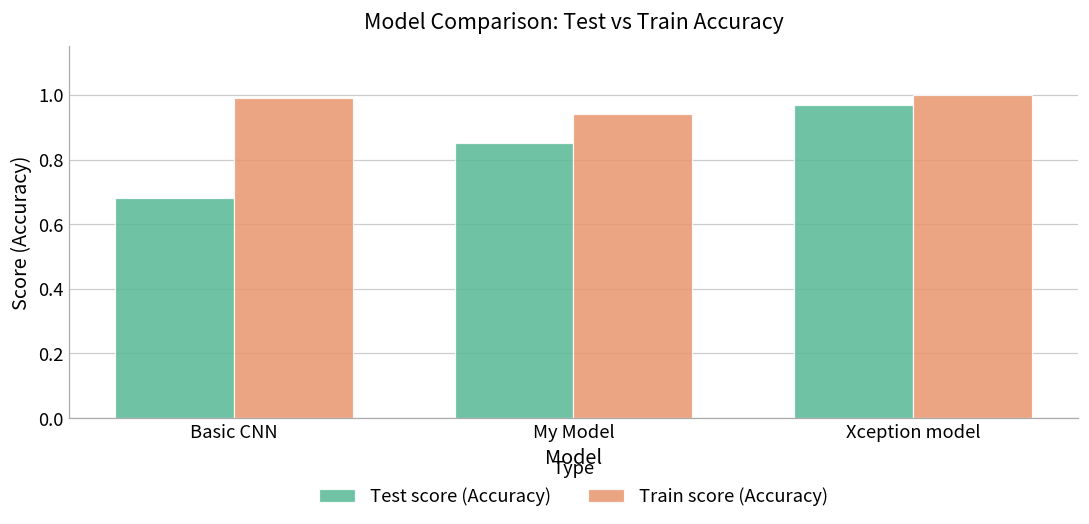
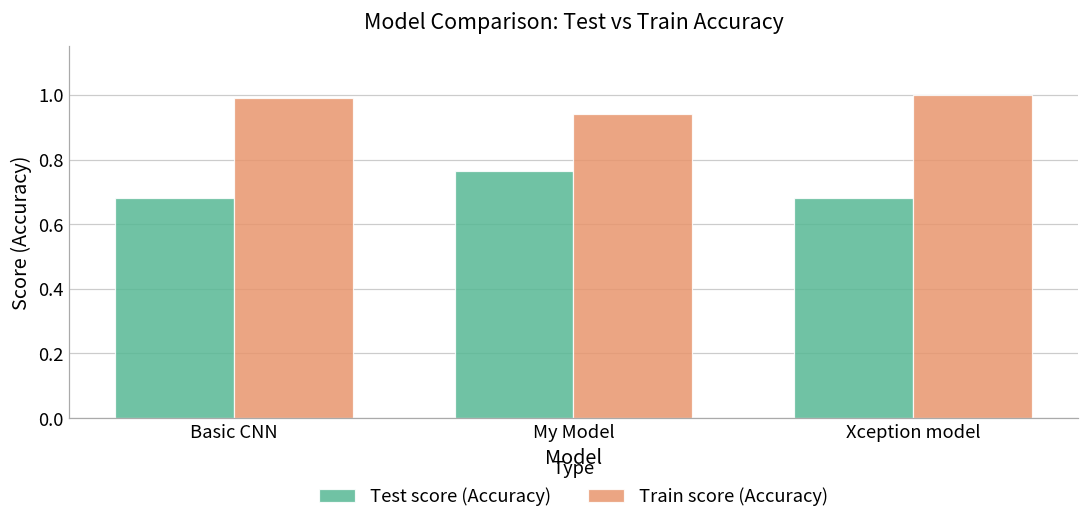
  {
    "Test score (Accuracy)": {
      "Basic CNN": 0.68,
-     "My Model": 0.85,
-     "Xception model": 0.97
+     "My Model": 0.76,
+     "Xception model": 0.68
    },
    "Train score (Accuracy)": {
      "Basic CNN": 0.99,
      "My Model": 0.94,
      "Xception model": 1.00
    }
  }
